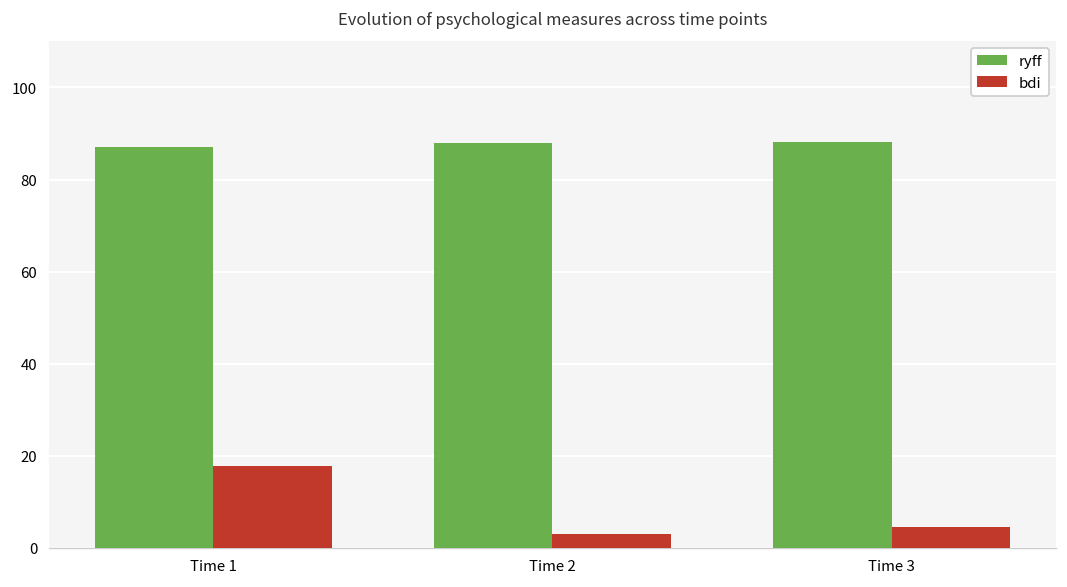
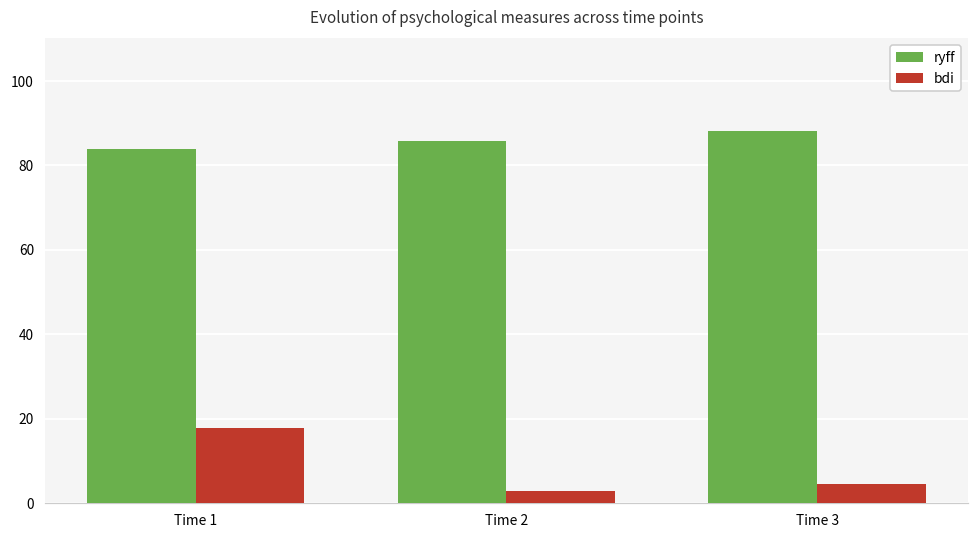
  {
    "ryff": {
-     "Time 1": 87,
-     "Time 2": 88,
+     "Time 1": 84,
+     "Time 2": 86,
      "Time 3": 88
    },
    "bdi": {
      "Time 1": 18,
      "Time 2": 3,
      "Time 3": 4
    }
  }
